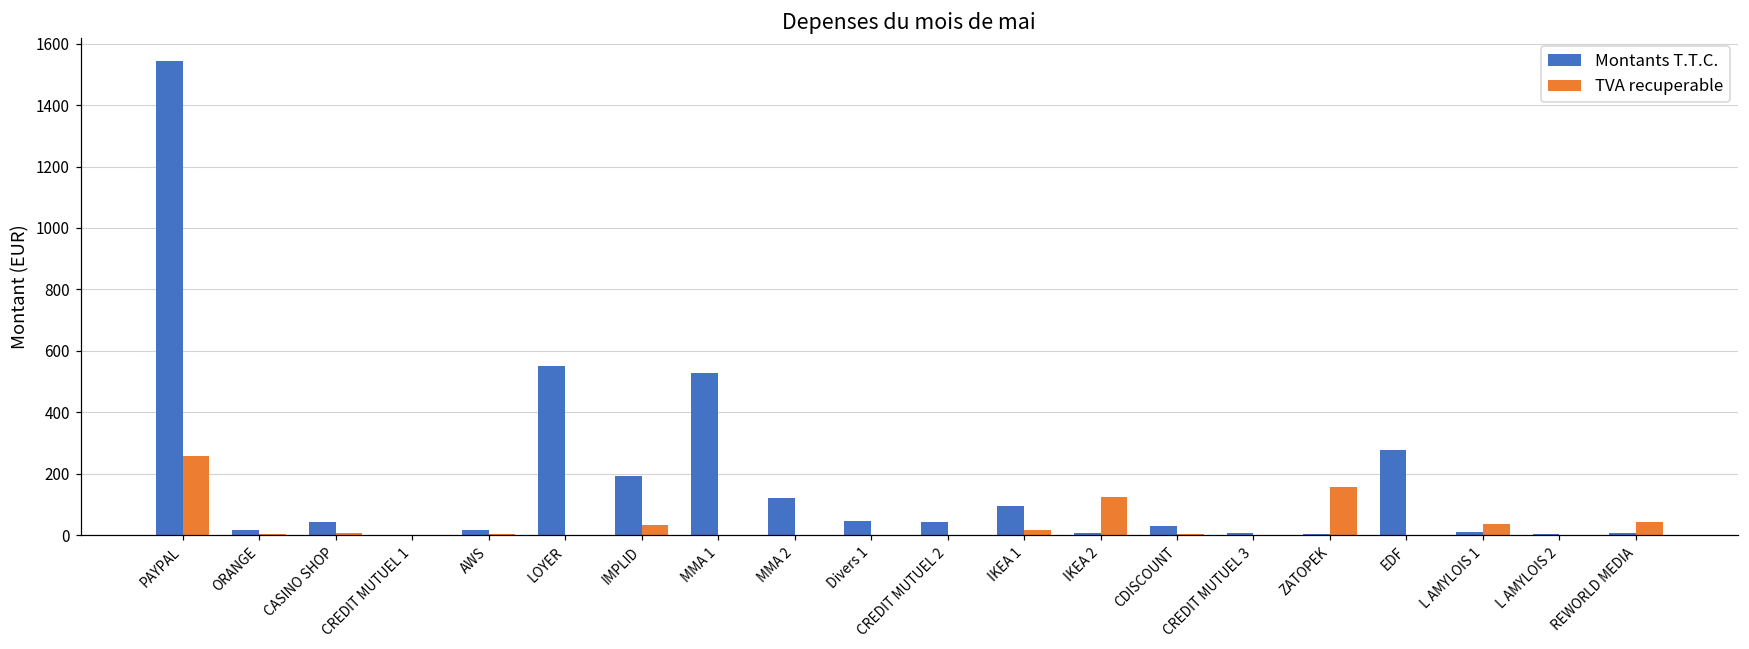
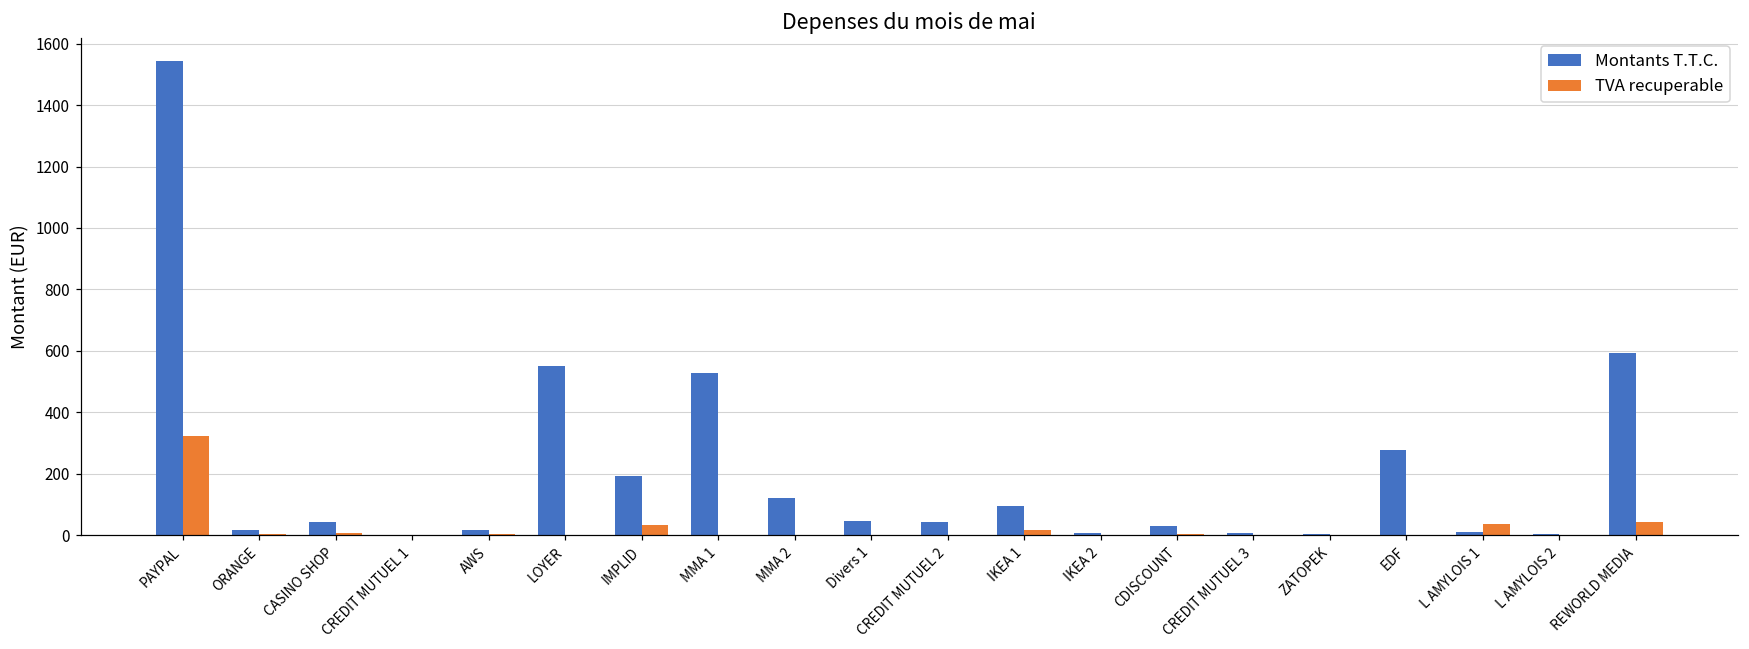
  {
    "Montants T.T.C.": {
      "PAYPAL": 1540,
      "ORANGE": 20,
      "CASINO SHOP": 40,
      "AWS": 20,
      "LOYER": 550,
      "IMPLID": 190,
      "MMA 1": 530,
      "MMA 2": 120,
      "Divers 1": 40,
      "CREDIT MUTUEL 2": 40,
      "IKEA 1": 100,
      "CDISCOUNT": 30,
      "EDF": 280,
      "L AMYLOIS 1": 10,
-     "REWORLD MEDIA": 10
+     "REWORLD MEDIA": 590
    },
    "TVA recuperable": {
-     "PAYPAL": 260,
+     "PAYPAL": 320,
      "CREDIT MUTUEL 1": 0,
      "LOYER": 0,
      "IMPLID": 30,
      "MMA 1": 0,
      "MMA 2": 0,
      "Divers 1": 0,
      "CREDIT MUTUEL 2": 0,
      "IKEA 1": 20,
-     "IKEA 2": 120,
-     "ZATOPEK": 160,
+     "IKEA 2": 0,
+     "ZATOPEK": 0,
      "EDF": 0,
      "L AMYLOIS 1": 40,
      "REWORLD MEDIA": 40
    }
  }
